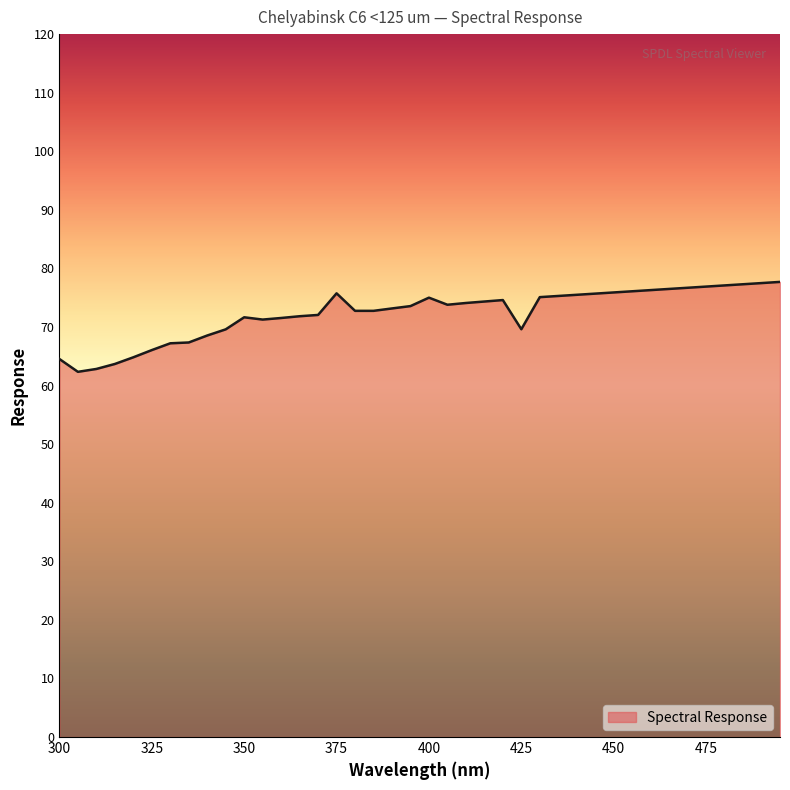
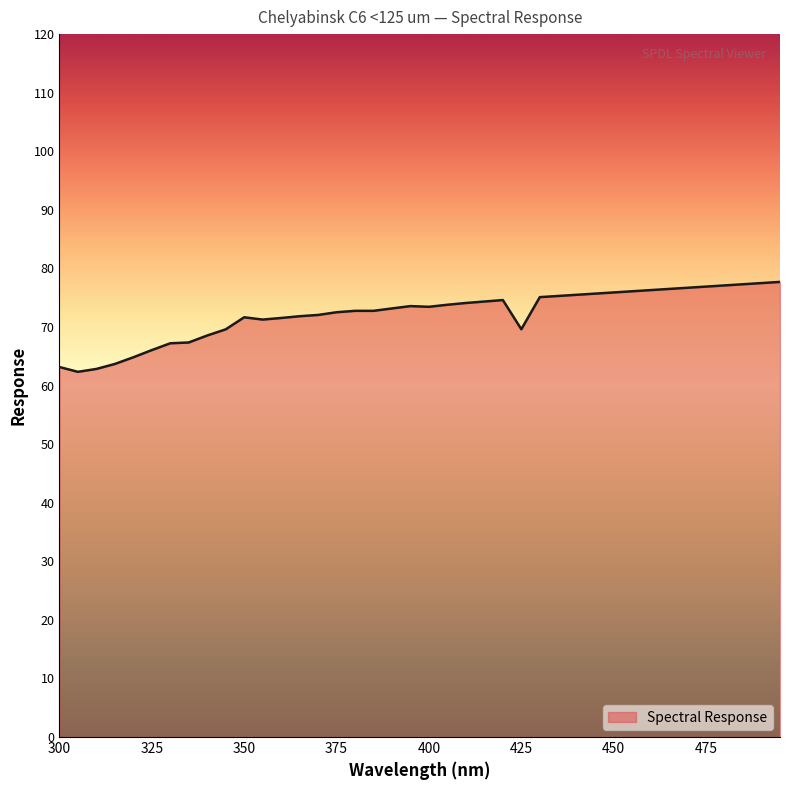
  {
-   "300": 65,
+   "300": 63,
    "325": 66,
    "350": 72,
-   "375": 76,
-   "400": 75,
+   "375": 73,
+   "400": 73,
    "425": 70,
    "450": 76,
    "475": 77
  }
